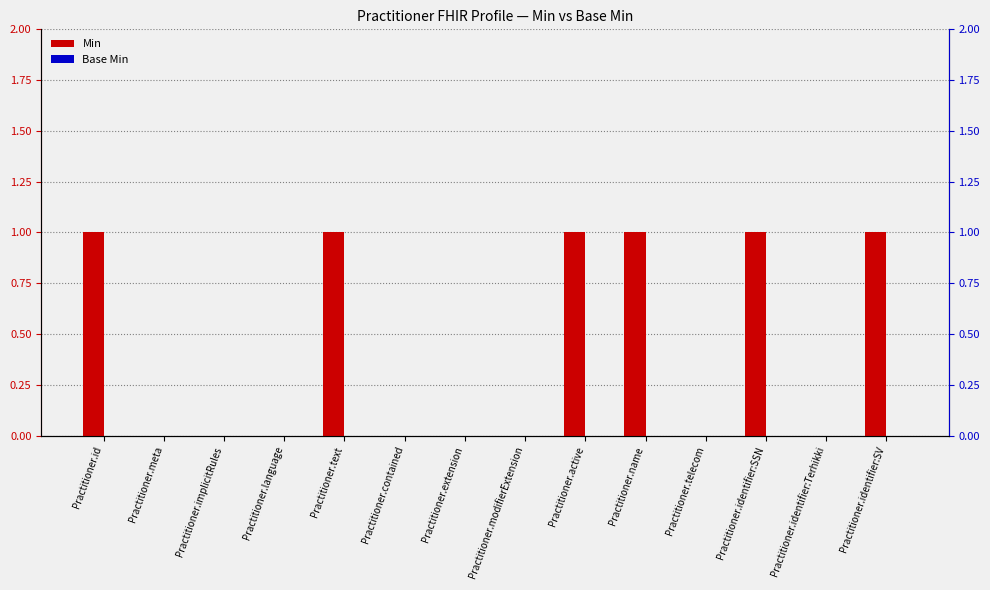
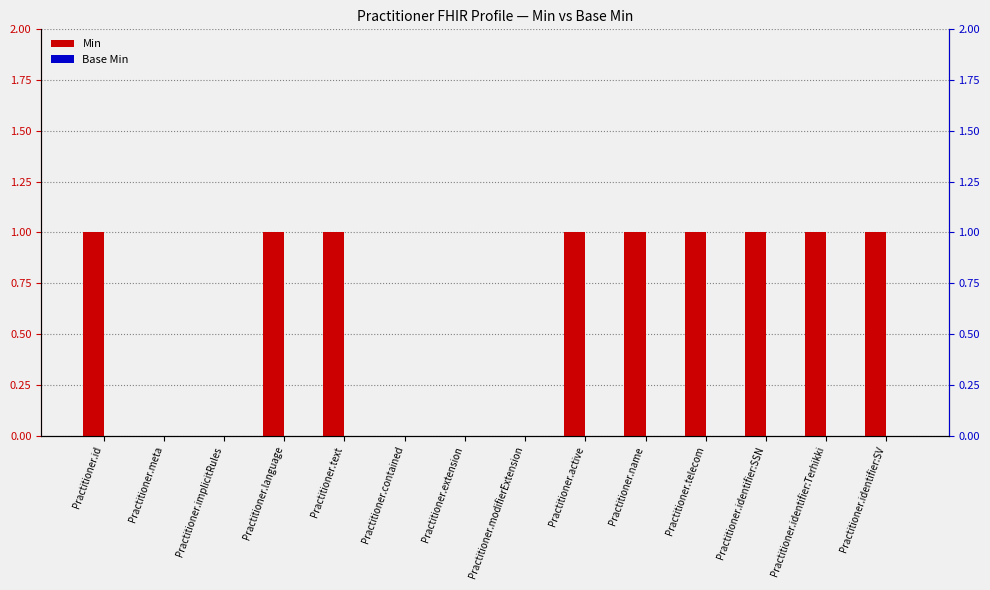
  {
    "Min": {
      "Practitioner.id": 1,
      "Practitioner.meta": 0,
      "Practitioner.implicitRules": 0,
-     "Practitioner.language": 0,
+     "Practitioner.language": 1,
      "Practitioner.text": 1,
      "Practitioner.contained": 0,
      "Practitioner.extension": 0,
      "Practitioner.modifierExtension": 0,
      "Practitioner.active": 1,
      "Practitioner.name": 1,
-     "Practitioner.telecom": 0,
+     "Practitioner.telecom": 1,
      "Practitioner.identifier:SSN": 1,
-     "Practitioner.identifier:Terhikki": 0,
+     "Practitioner.identifier:Terhikki": 1,
      "Practitioner.identifier:SV": 1
    },
    "Base Min": {
      "Practitioner.id": 0.00,
      "Practitioner.meta": 0.00,
      "Practitioner.implicitRules": 0.00,
      "Practitioner.language": 0.00,
      "Practitioner.text": 0.00,
      "Practitioner.contained": 0.00,
      "Practitioner.extension": 0.00,
      "Practitioner.modifierExtension": 0.00,
      "Practitioner.active": 0.00,
      "Practitioner.name": 0.00,
      "Practitioner.telecom": 0.00,
      "Practitioner.identifier:SSN": 0.00,
      "Practitioner.identifier:Terhikki": 0.00,
      "Practitioner.identifier:SV": 0.00
    }
  }
